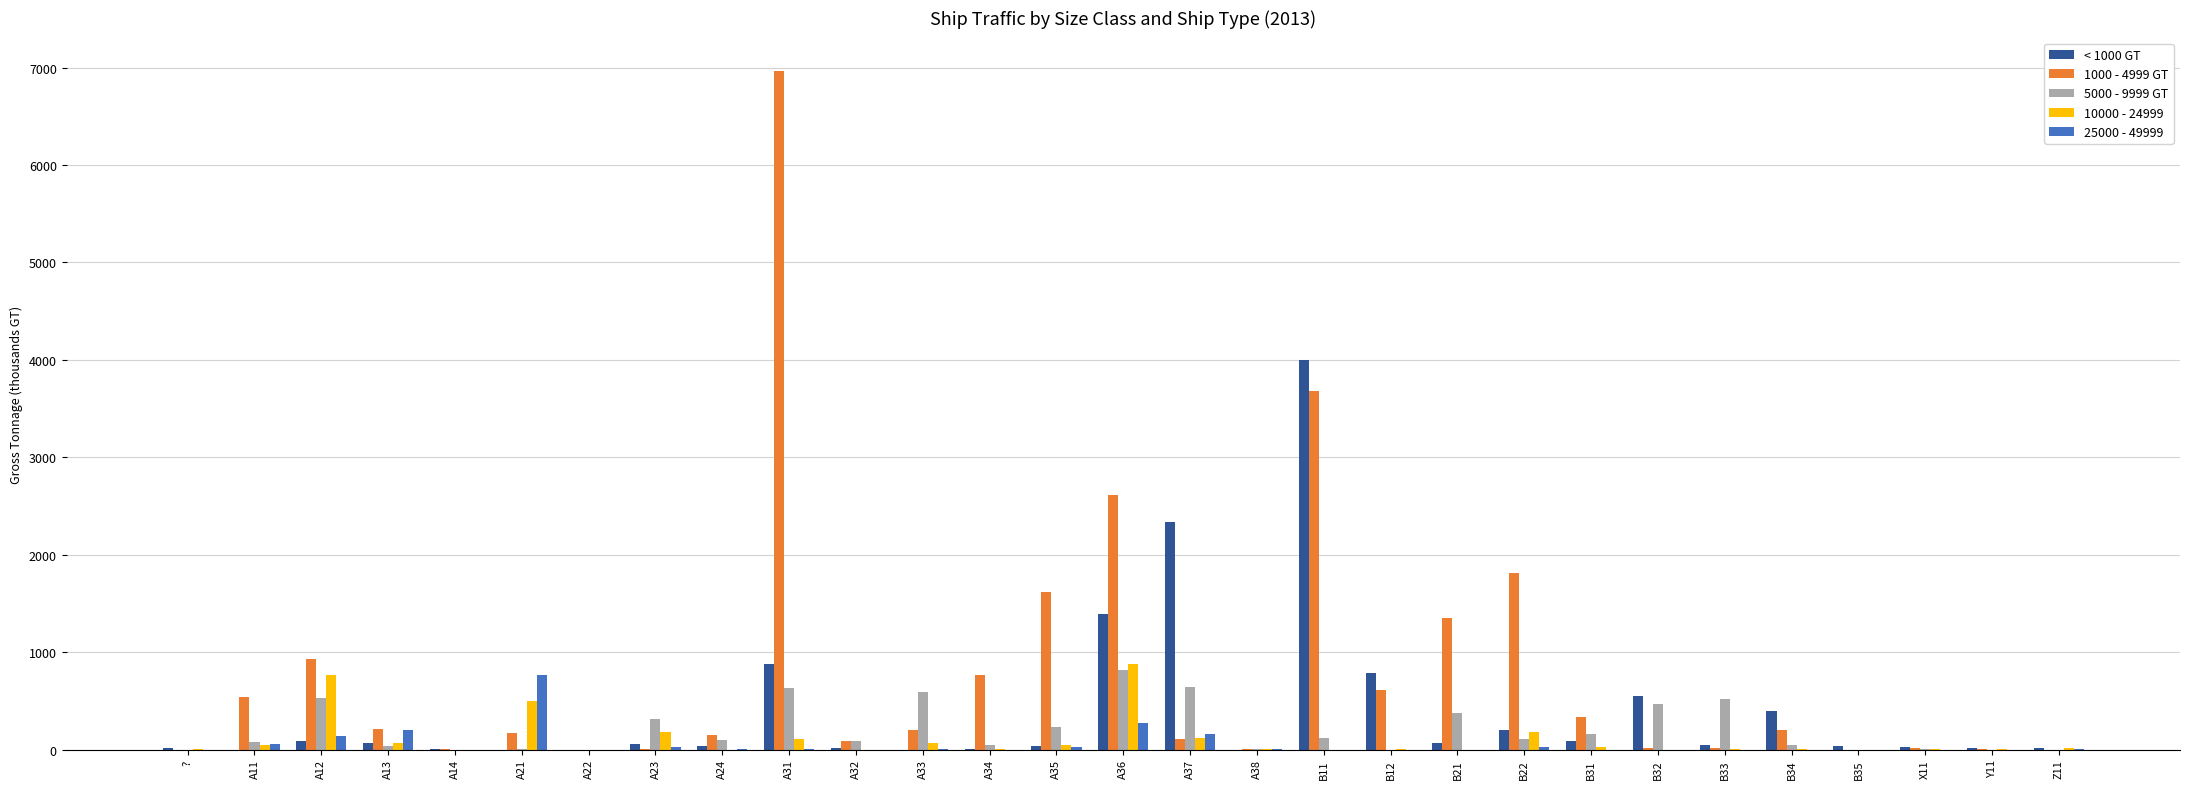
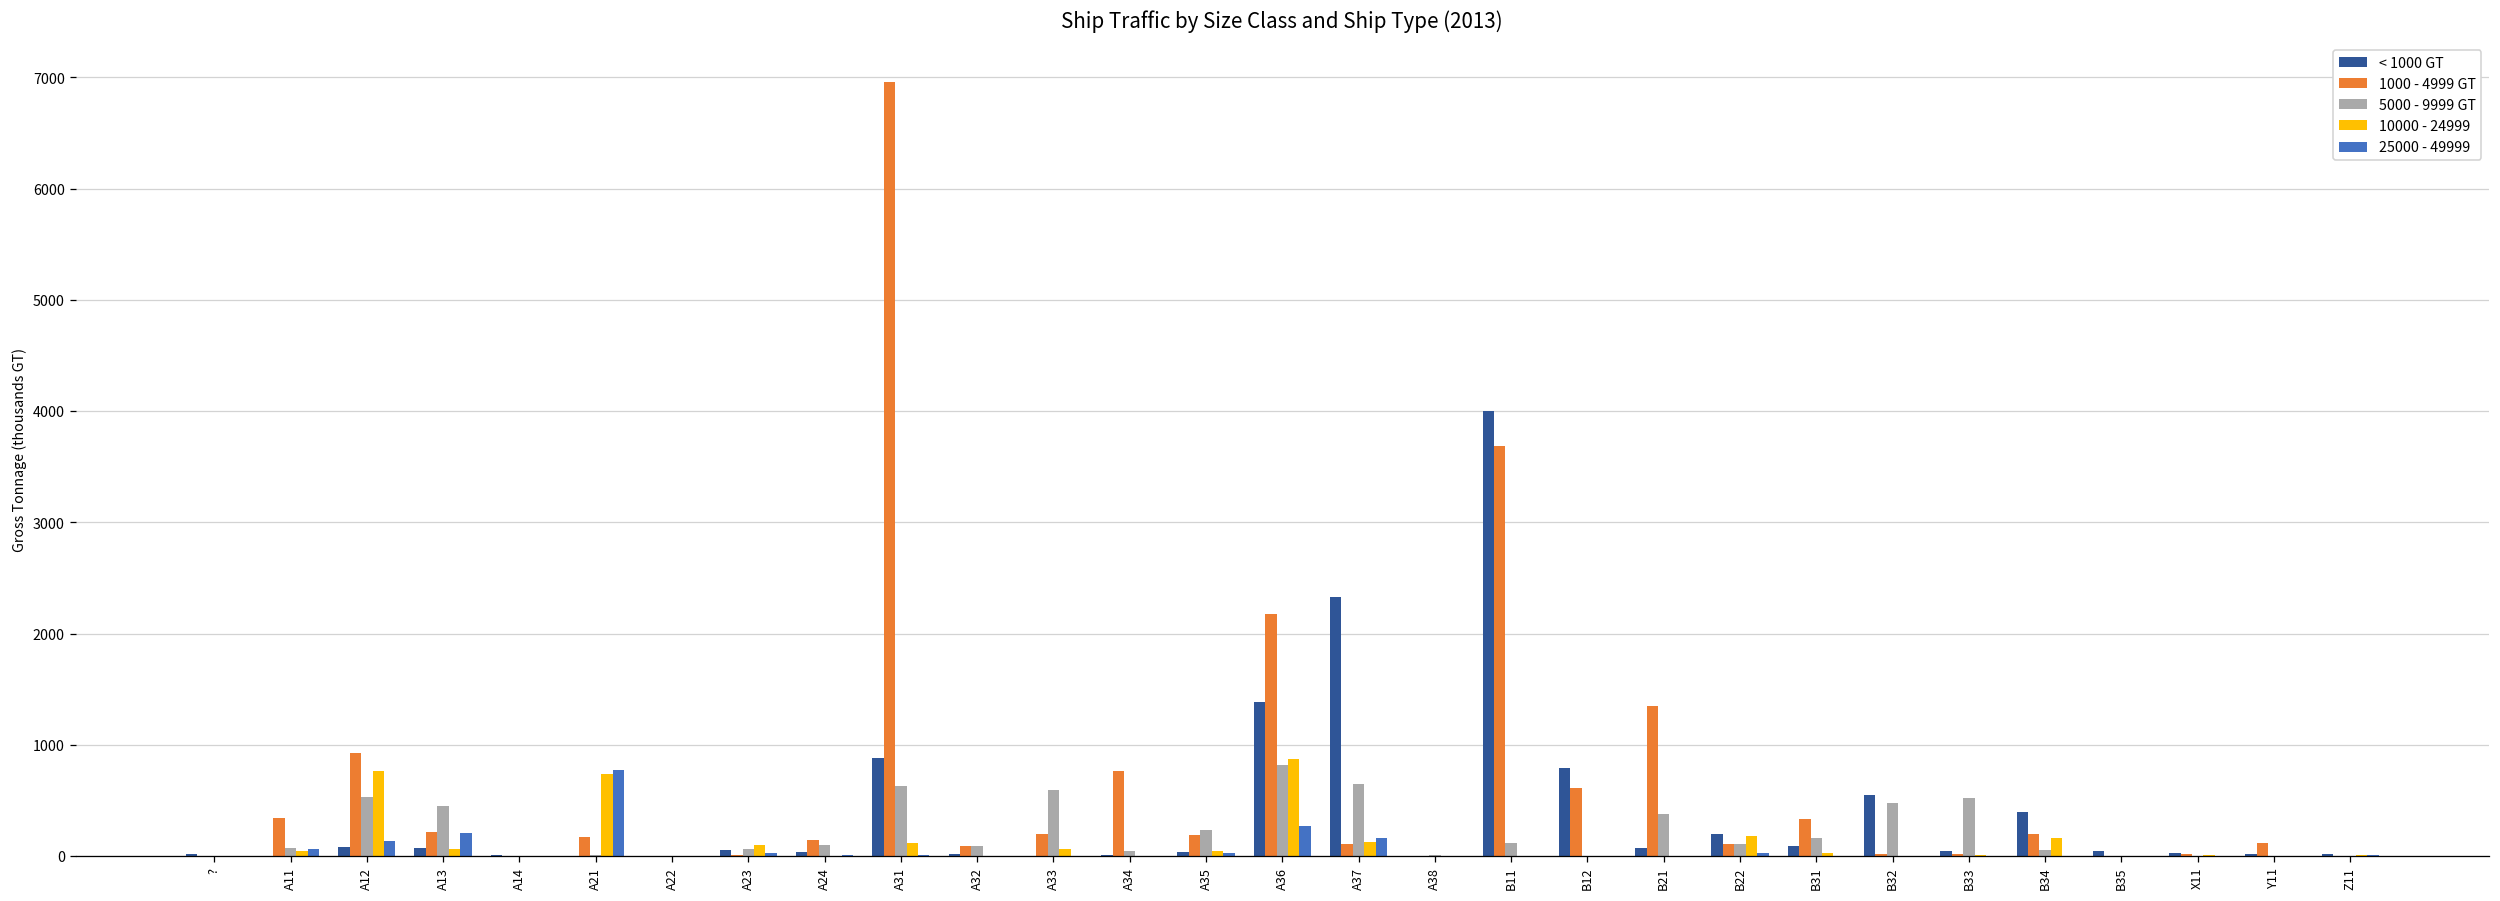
  {
    "1000 - 4999 GT": {
      "?": 0,
-     "A11": 500,
+     "A11": 300,
      "A12": 900,
      "A13": 200,
      "A21": 200,
      "A22": 0,
      "A24": 100,
      "A31": 7000,
      "A32": 100,
      "A33": 200,
      "A34": 800,
-     "A35": 1600,
-     "A36": 2600,
+     "A35": 200,
+     "A36": 2200,
      "A37": 100,
      "B11": 3700,
      "B12": 600,
      "B21": 1300,
-     "B22": 1800,
+     "B22": 100,
      "B31": 300,
      "B34": 200,
      "B35": 0,
-     "Y11": 0
+     "Y11": 100
    },
    "5000 - 9999 GT": {
      "?": 0,
      "A11": 100,
      "A12": 500,
-     "A13": 0,
+     "A13": 400,
      "A14": 0,
      "A22": 0,
-     "A23": 300,
+     "A23": 100,
      "A24": 100,
      "A31": 600,
      "A32": 100,
      "A33": 600,
      "A34": 0,
      "A35": 200,
      "A36": 800,
      "A37": 600,
      "B11": 100,
      "B12": 0,
      "B21": 400,
      "B22": 100,
      "B31": 200,
      "B32": 500,
      "B33": 500,
      "B34": 0,
      "B35": 0,
      "Y11": 0,
      "Z11": 0
    },
    "10000 - 24999": {
      "A11": 0,
      "A12": 800,
      "A13": 100,
      "A14": 0,
-     "A21": 500,
+     "A21": 700,
      "A22": 0,
-     "A23": 200,
+     "A23": 100,
      "A31": 100,
      "A32": 0,
      "A33": 100,
      "A35": 0,
      "A36": 900,
      "A37": 100,
      "B11": 0,
      "B21": 0,
      "B22": 200,
      "B32": 0,
-     "B34": 0,
+     "B34": 200,
      "B35": 0
    }
  }
